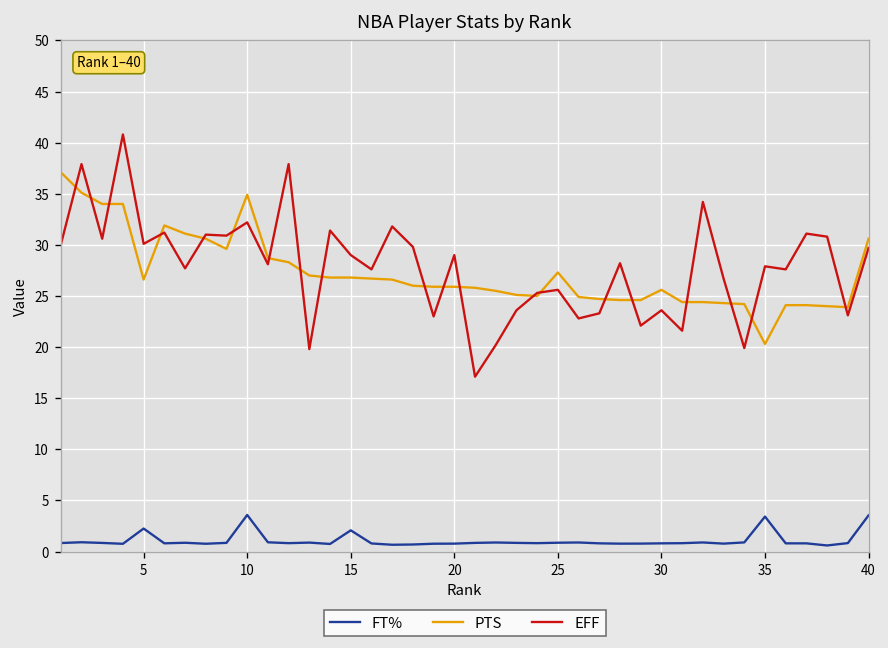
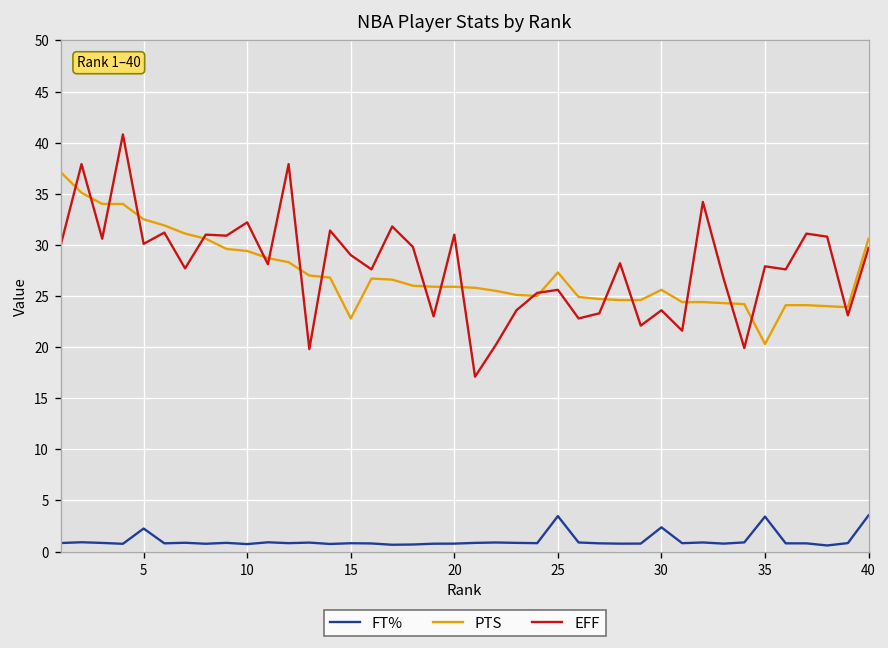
  {
    "FT%": {
      "5": 2,
-     "10": 4,
-     "15": 2,
+     "10": 1,
+     "15": 1,
      "20": 1,
-     "25": 1,
-     "30": 1,
+     "25": 3,
+     "30": 2,
      "35": 3,
      "40": 4
    },
    "PTS": {
-     "5": 27,
-     "10": 35,
-     "15": 27,
+     "5": 33,
+     "10": 29,
+     "15": 23,
      "20": 26,
      "25": 27,
      "30": 26,
      "35": 20,
      "40": 31
    },
    "EFF": {
      "5": 30,
      "10": 32,
      "15": 29,
-     "20": 29,
+     "20": 31,
      "25": 26,
      "30": 24,
      "35": 28,
      "40": 30
    }
  }
